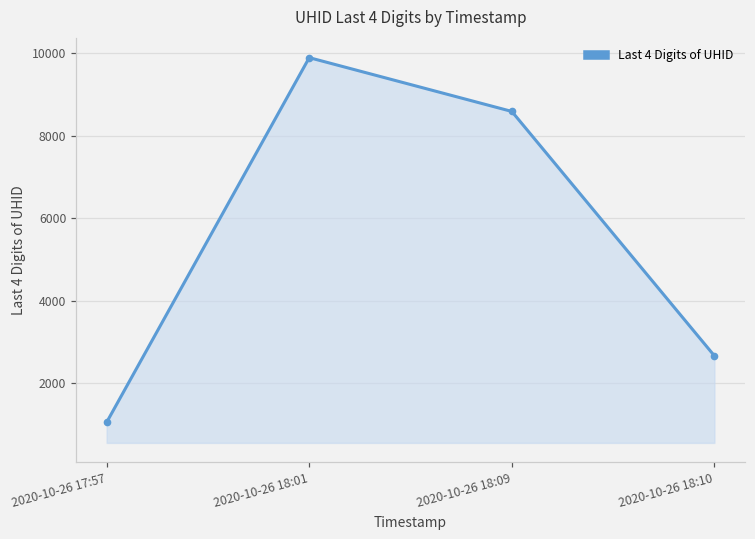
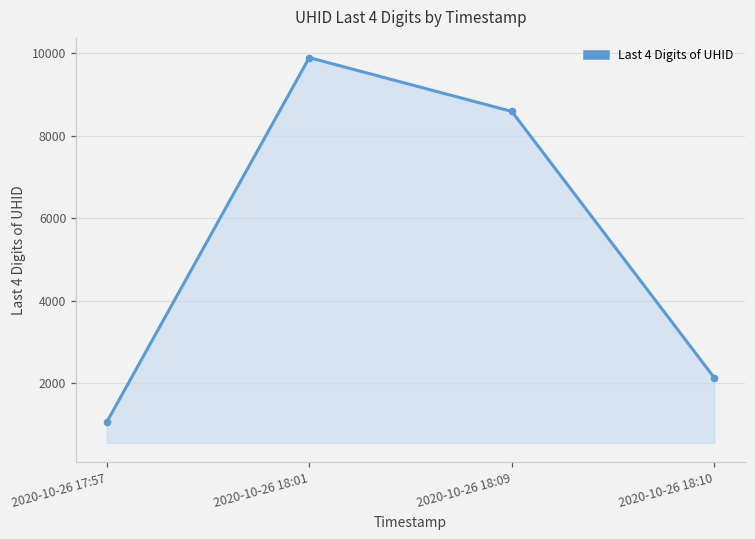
  {
    "2020-10-26 17:57": 1100,
    "2020-10-26 18:01": 9900,
    "2020-10-26 18:09": 8600,
-   "2020-10-26 18:10": 2700
+   "2020-10-26 18:10": 2100
  }
